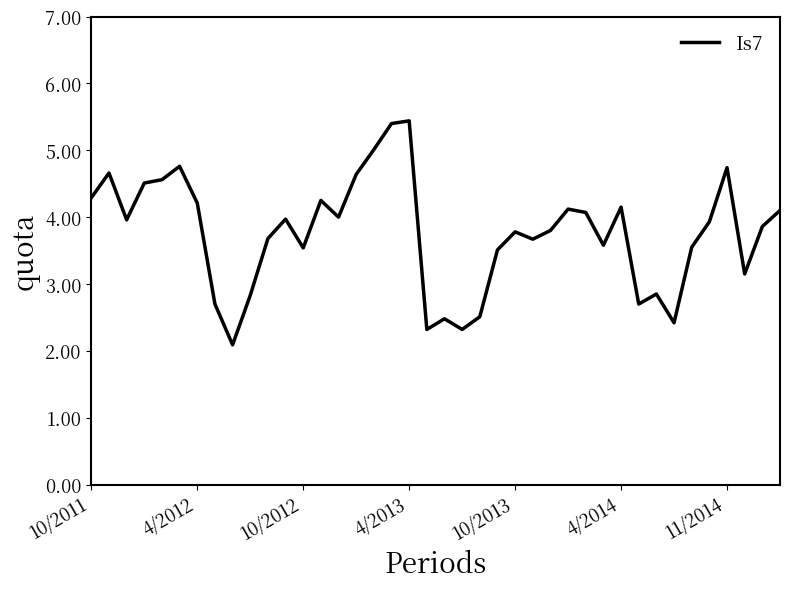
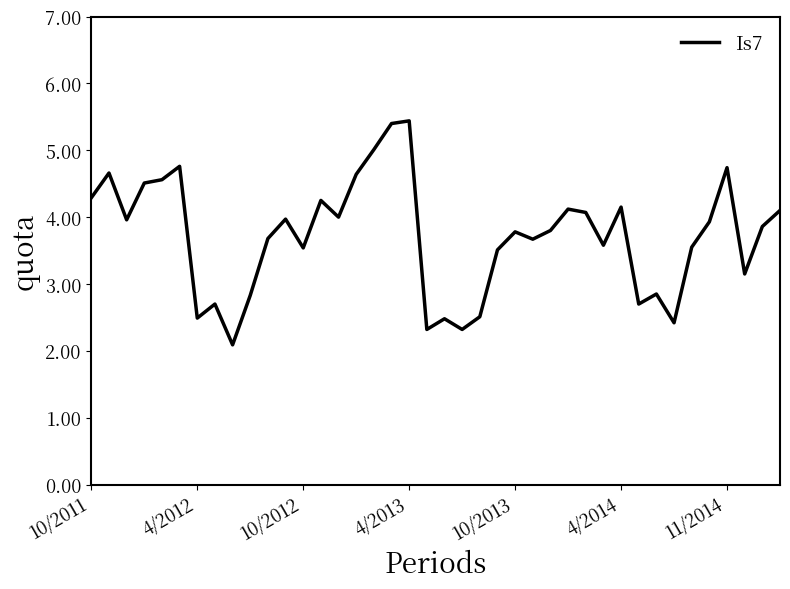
  {
    "10/2011": 4.3,
-   "4/2012": 4.2,
+   "4/2012": 2.5,
    "10/2012": 3.5,
    "4/2013": 5.4,
    "10/2013": 3.8,
    "4/2014": 4.2,
    "11/2014": 4.7
  }
